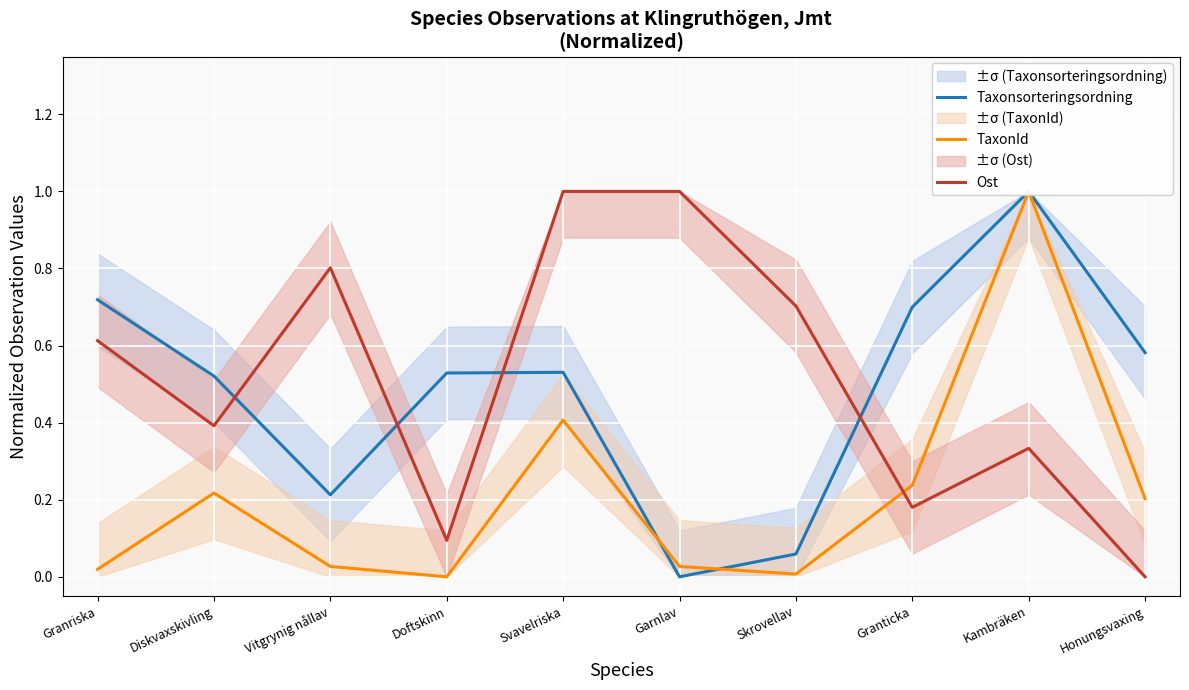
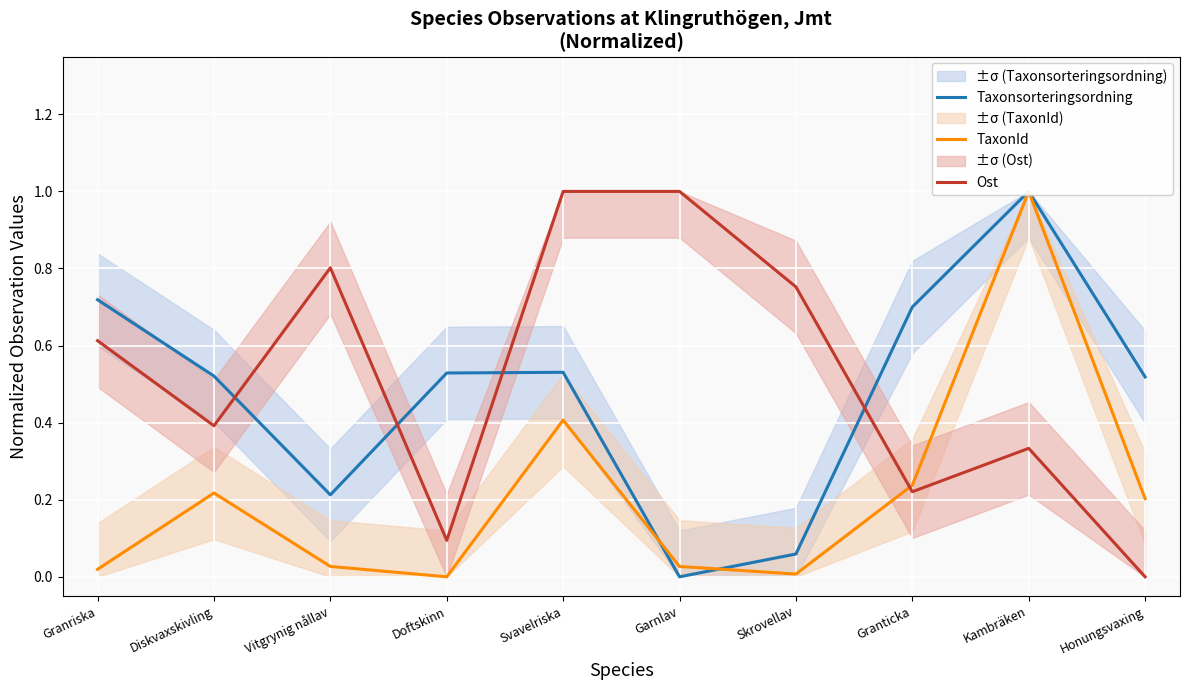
  {
    "Taxonsorteringsordning": {
      "Granriska": 0.72,
      "Diskvaxskivling": 0.52,
      "Vitgrynig nållav": 0.21,
      "Doftskinn": 0.53,
      "Garnlav": 0.00,
      "Skrovellav": 0.06,
      "Granticka": 0.70,
-     "Honungsvaxing": 0.58
+     "Honungsvaxing": 0.52
    },
    "±σ (Taxonsorteringsordning)": {
      "Garnlav": 0.12,
      "Skrovellav": 0.18
    },
    "TaxonId": {
      "Granriska": 0.02,
      "Diskvaxskivling": 0.22,
      "Vitgrynig nållav": 0.03,
      "Doftskinn": 0.00,
      "Svavelriska": 0.41,
      "Garnlav": 0.03,
      "Skrovellav": 0.01,
      "Granticka": 0.24,
      "Honungsvaxing": 0.20
    },
    "Ost": {
      "Granriska": 0.61,
      "Diskvaxskivling": 0.39,
      "Vitgrynig nållav": 0.80,
      "Doftskinn": 0.09,
-     "Skrovellav": 0.70,
-     "Granticka": 0.18,
+     "Skrovellav": 0.75,
+     "Granticka": 0.22,
      "Kambräken": 0.33,
      "Honungsvaxing": 0.00
    }
  }
